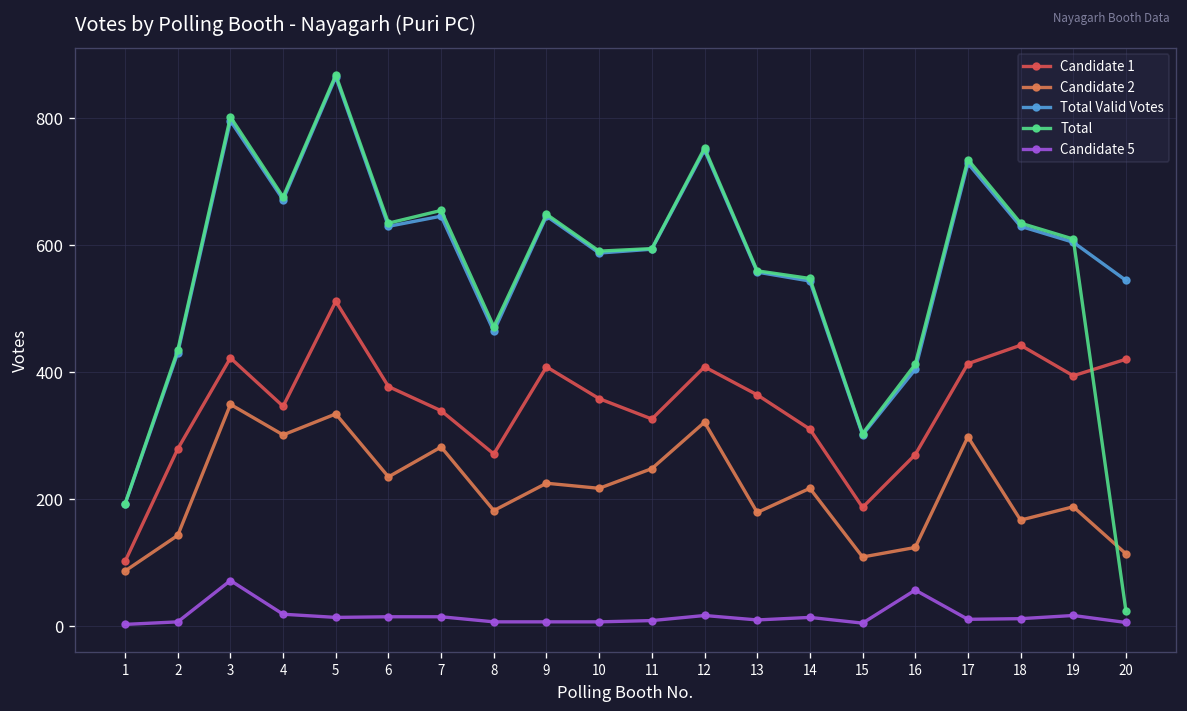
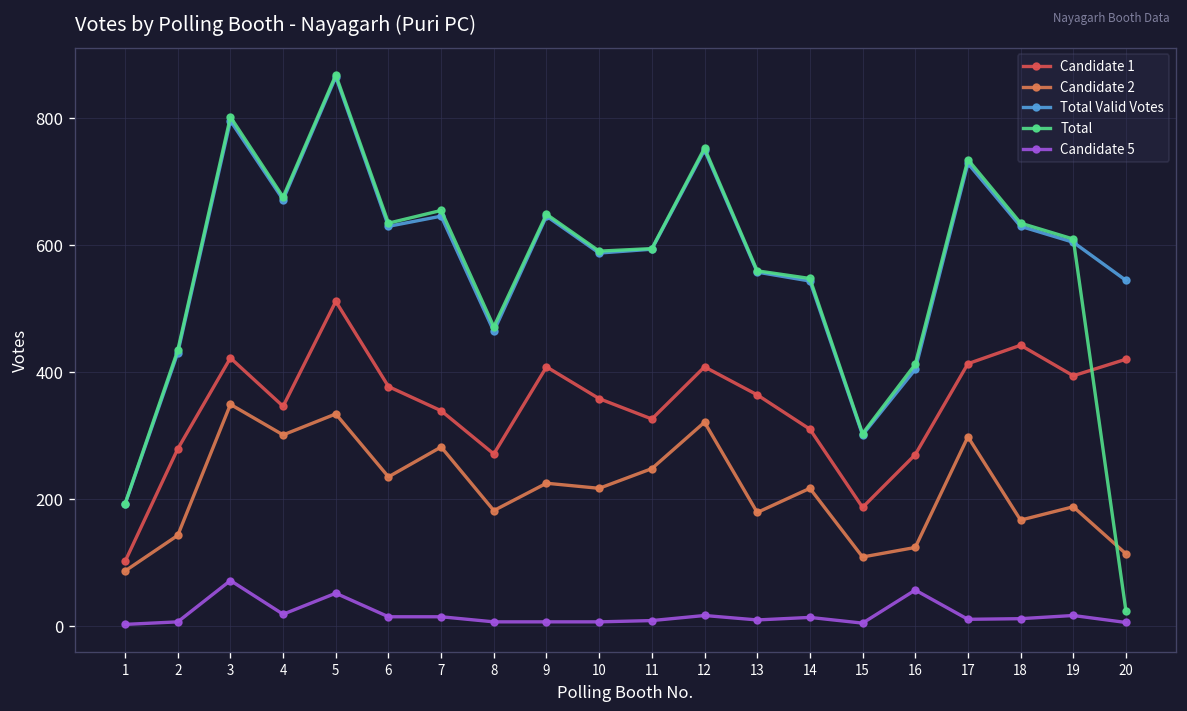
  {
    "Total Valid Votes": {
      "3": 800,
      "6": 630,
      "7": 650,
      "8": 460,
      "16": 400,
      "17": 730,
      "18": 630,
      "19": 600,
      "20": 540
    },
    "Total": {
      "3": 800,
      "6": 630,
      "7": 650,
      "8": 470,
      "16": 410,
      "17": 730,
      "18": 630,
      "19": 610,
      "20": 20
    },
    "Candidate 5": {
      "1": 0,
      "2": 10,
      "3": 70,
      "4": 20,
-     "5": 10,
+     "5": 50,
      "6": 20,
      "7": 20,
      "8": 10,
      "9": 10,
      "10": 10,
      "11": 10,
      "12": 20,
      "13": 10,
      "14": 10,
      "15": 10,
      "16": 60,
      "17": 10,
      "18": 10,
      "19": 20,
      "20": 10
    }
  }
